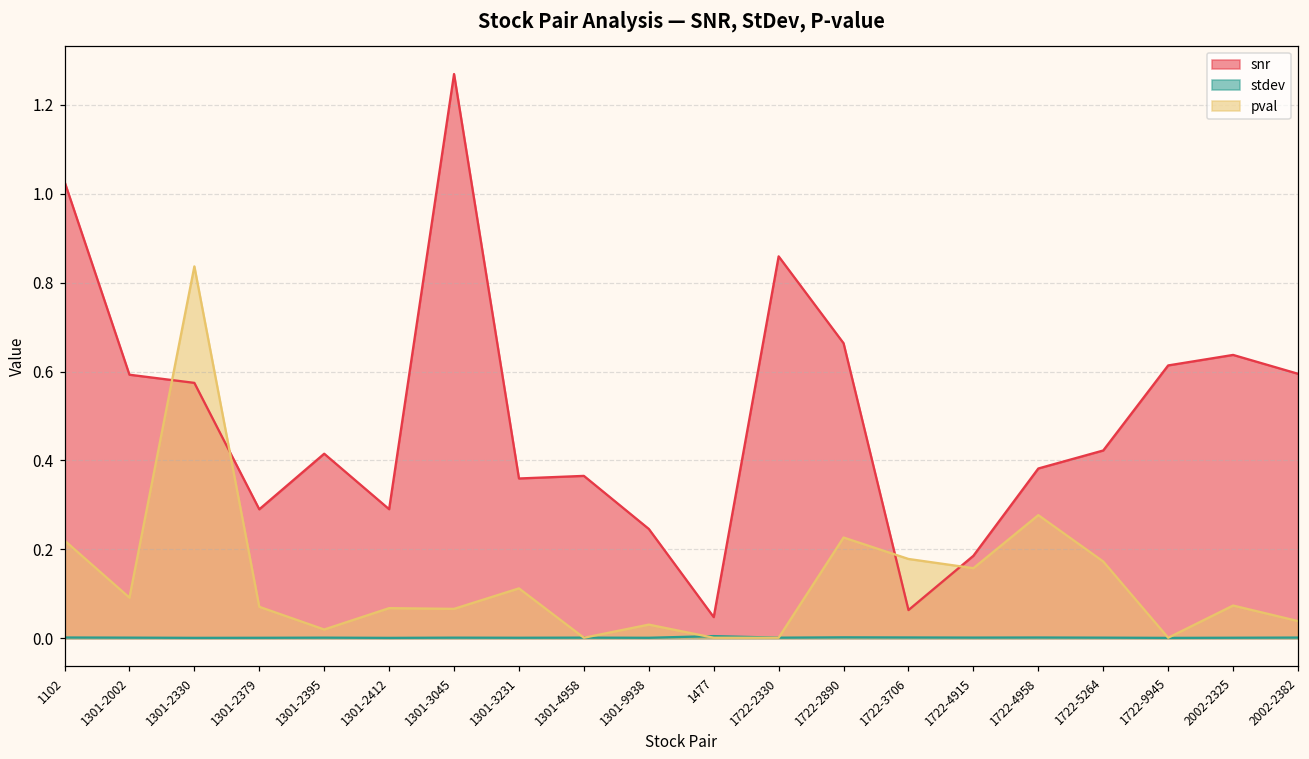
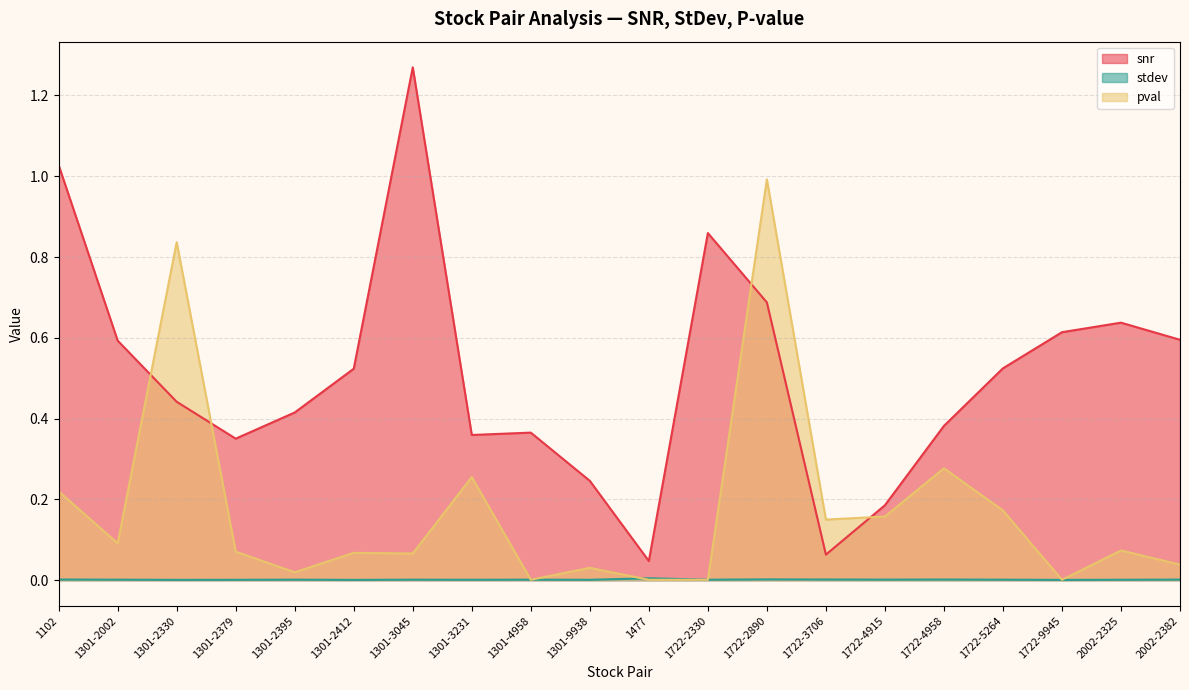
  {
    "snr": {
      "1102": 1.03,
      "1301-2002": 0.59,
-     "1301-2330": 0.57,
-     "1301-2379": 0.29,
+     "1301-2330": 0.44,
+     "1301-2379": 0.35,
      "1301-2395": 0.42,
-     "1301-2412": 0.29,
+     "1301-2412": 0.52,
      "1301-3045": 1.27,
      "1301-3231": 0.36,
      "1301-4958": 0.37,
      "1301-9938": 0.25,
      "1477": 0.05,
      "1722-2330": 0.86,
-     "1722-2890": 0.66,
+     "1722-2890": 0.69,
      "1722-3706": 0.06,
      "1722-4915": 0.19,
      "1722-4958": 0.38,
-     "1722-5264": 0.42,
+     "1722-5264": 0.52,
      "1722-9945": 0.61,
      "2002-2325": 0.64,
      "2002-2382": 0.60
    },
    "stdev": {
      "1102": 0.00,
      "1301-2002": 0.00,
      "1301-2330": 0.00,
      "1301-2379": 0.00,
      "1301-2395": 0.00,
      "1301-2412": 0.00,
      "1301-3045": 0.00,
      "1301-3231": 0.00,
      "1301-9938": 0.00,
      "1722-2890": 0.00,
      "1722-3706": 0.00,
      "1722-4915": 0.00,
      "1722-4958": 0.00,
      "1722-5264": 0.00,
      "2002-2325": 0.00,
      "2002-2382": 0.00
    },
    "pval": {
      "1102": 0.22,
      "1301-2002": 0.09,
      "1301-2330": 0.84,
      "1301-2379": 0.07,
      "1301-2395": 0.02,
      "1301-2412": 0.07,
      "1301-3045": 0.07,
-     "1301-3231": 0.11,
+     "1301-3231": 0.26,
      "1301-9938": 0.03,
-     "1722-2890": 0.23,
-     "1722-3706": 0.18,
+     "1722-2890": 0.99,
+     "1722-3706": 0.15,
      "1722-4915": 0.16,
      "1722-4958": 0.28,
      "1722-5264": 0.17,
      "2002-2325": 0.07,
      "2002-2382": 0.04
    }
  }
